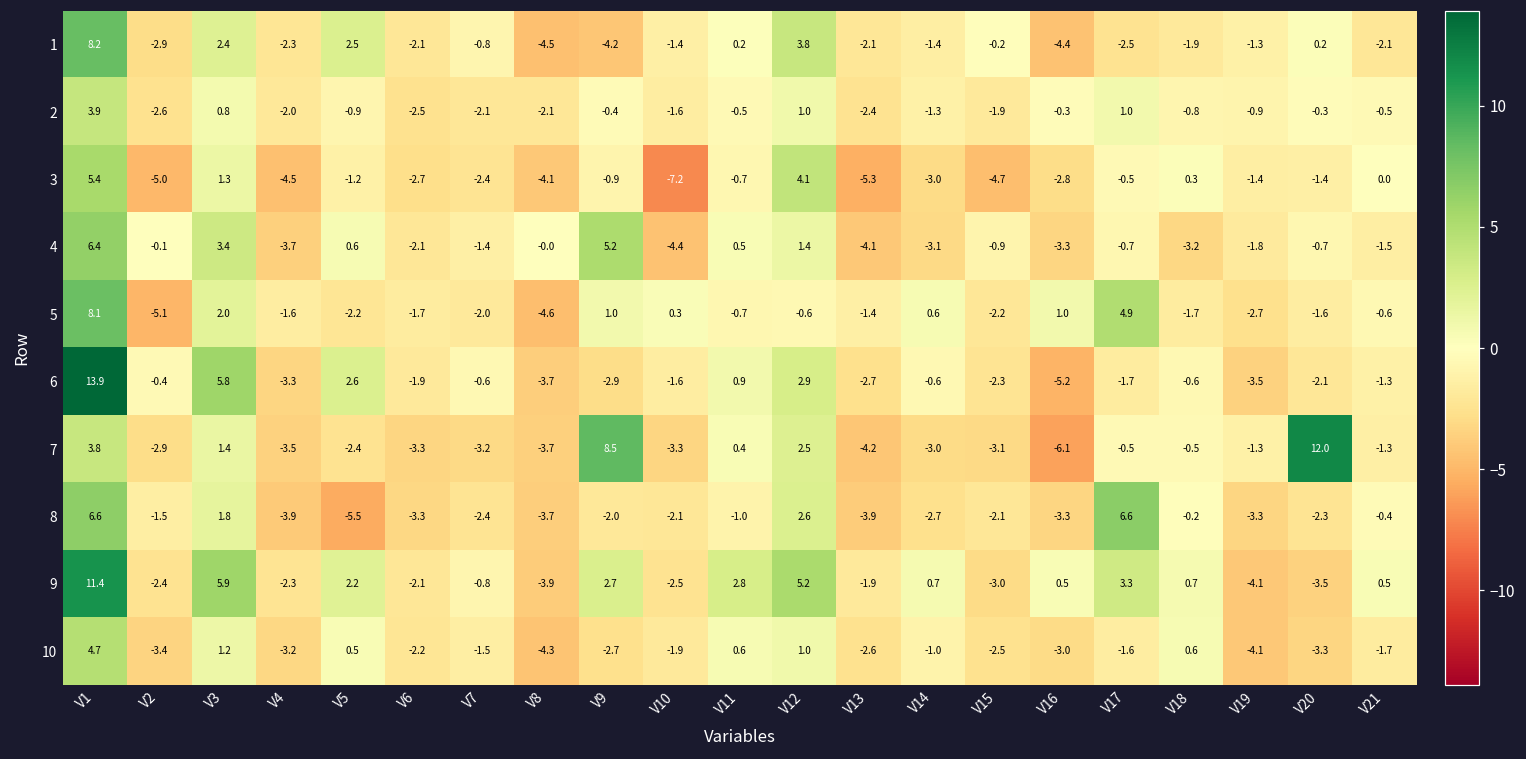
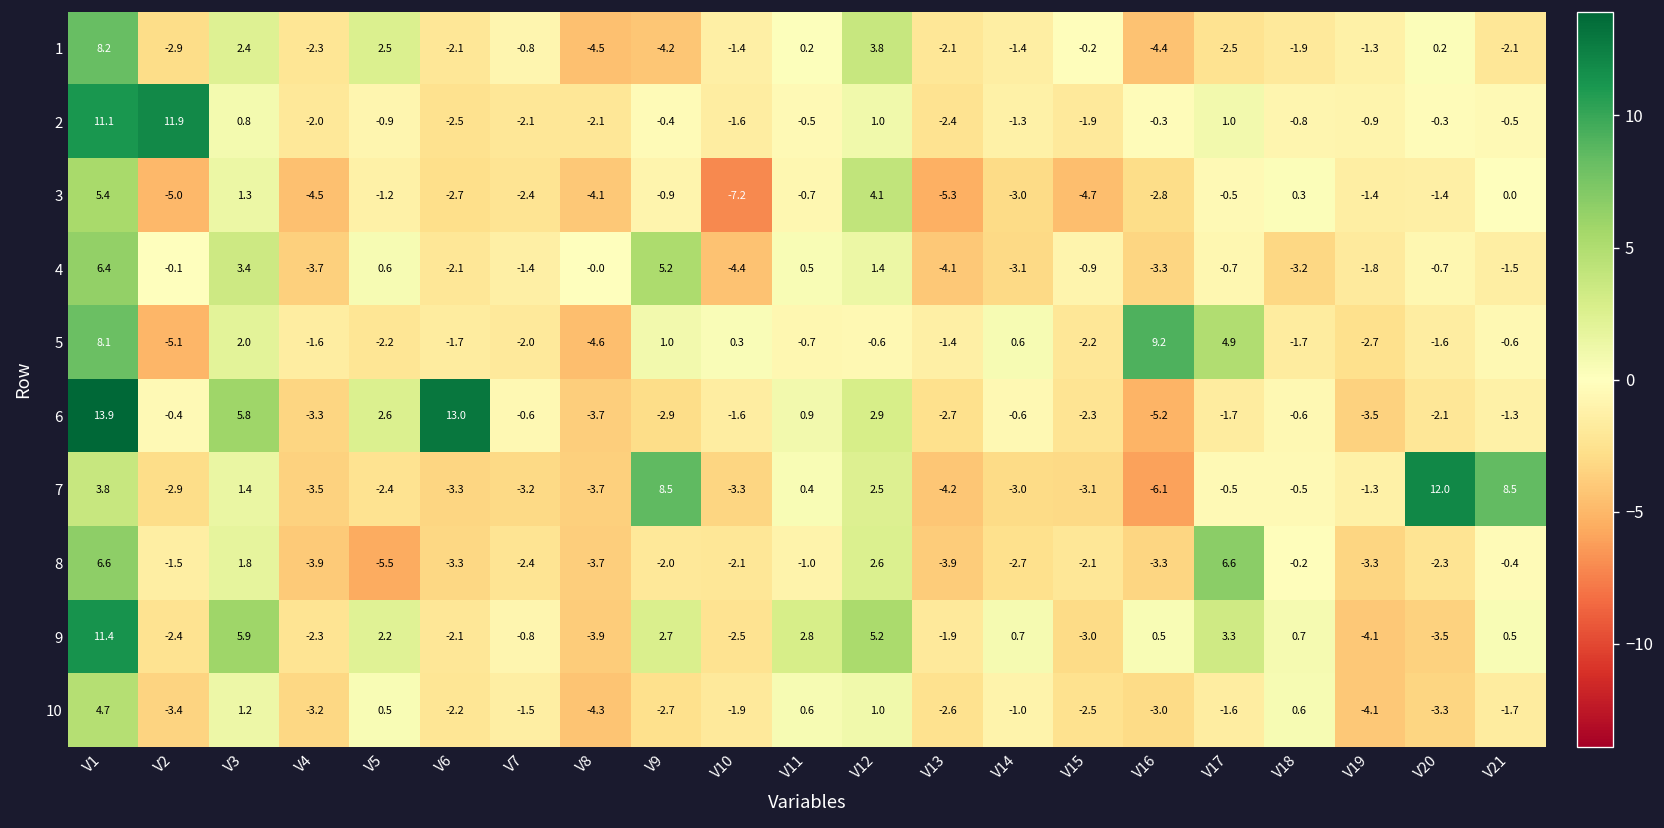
  {
    "2": {
-     "V1": 3.9,
-     "V2": -2.6,
+     "V1": 11.1,
+     "V2": 11.9,
      "V3": 0.8,
      "V4": -2.0,
      "V5": -0.9,
      "V6": -2.5,
      "V7": -2.1,
      "V8": -2.1,
      "V9": -0.4,
      "V10": -1.6,
      "V11": -0.5,
      "V12": 1.0,
      "V13": -2.4,
      "V14": -1.3,
      "V15": -1.9,
      "V16": -0.3,
      "V17": 1.0,
      "V18": -0.8,
      "V19": -0.9,
      "V20": -0.3,
      "V21": -0.5
    },
    "5": {
      "V1": 8.1,
      "V2": -5.1,
      "V3": 2.0,
      "V4": -1.6,
      "V5": -2.2,
      "V6": -1.7,
      "V7": -2.0,
      "V8": -4.6,
      "V9": 1.0,
      "V10": 0.3,
      "V11": -0.7,
      "V12": -0.6,
      "V13": -1.4,
      "V14": 0.6,
      "V15": -2.2,
-     "V16": 1.0,
+     "V16": 9.2,
      "V17": 4.9,
      "V18": -1.7,
      "V19": -2.7,
      "V20": -1.6,
      "V21": -0.6
    },
    "6": {
      "V1": 13.9,
      "V2": -0.4,
      "V3": 5.8,
      "V4": -3.3,
      "V5": 2.6,
-     "V6": -1.9,
+     "V6": 13.0,
      "V7": -0.6,
      "V8": -3.7,
      "V9": -2.9,
      "V10": -1.6,
      "V11": 0.9,
      "V12": 2.9,
      "V13": -2.7,
      "V14": -0.6,
      "V15": -2.3,
      "V16": -5.2,
      "V17": -1.7,
      "V18": -0.6,
      "V19": -3.5,
      "V20": -2.1,
      "V21": -1.3
    },
    "7": {
      "V1": 3.8,
      "V2": -2.9,
      "V3": 1.4,
      "V4": -3.5,
      "V5": -2.4,
      "V6": -3.3,
      "V7": -3.2,
      "V8": -3.7,
      "V9": 8.5,
      "V10": -3.3,
      "V11": 0.4,
      "V12": 2.5,
      "V13": -4.2,
      "V14": -3.0,
      "V15": -3.1,
      "V16": -6.1,
      "V17": -0.5,
      "V18": -0.5,
      "V19": -1.3,
      "V20": 12.0,
-     "V21": -1.3
+     "V21": 8.5
    }
  }
